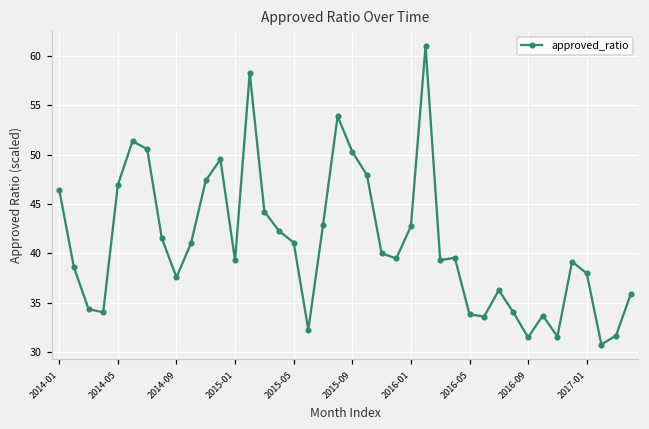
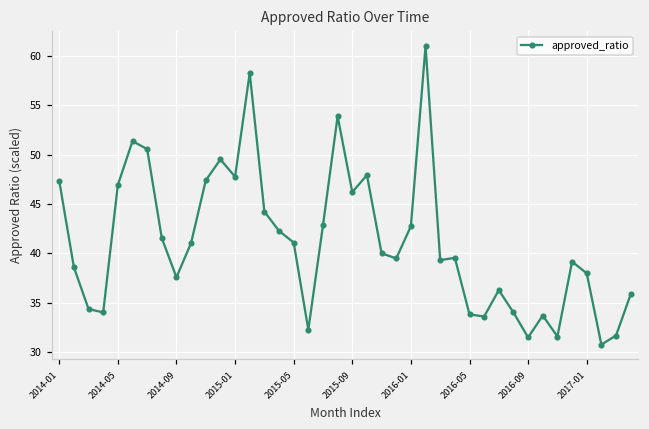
  {
-   "2014-01": 46,
+   "2014-01": 47,
    "2014-05": 47,
    "2014-09": 38,
-   "2015-01": 39,
+   "2015-01": 48,
    "2015-05": 41,
-   "2015-09": 50,
+   "2015-09": 46,
    "2016-01": 43,
    "2016-05": 34,
    "2016-09": 31,
    "2017-01": 38
  }
